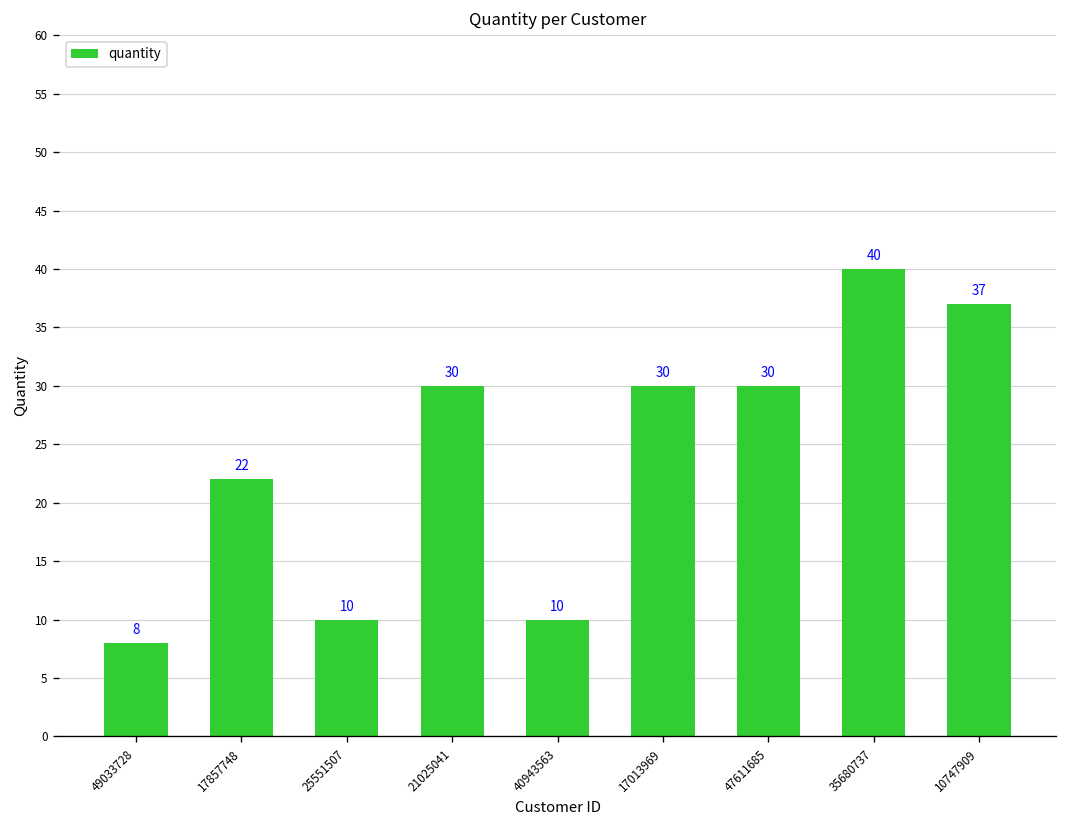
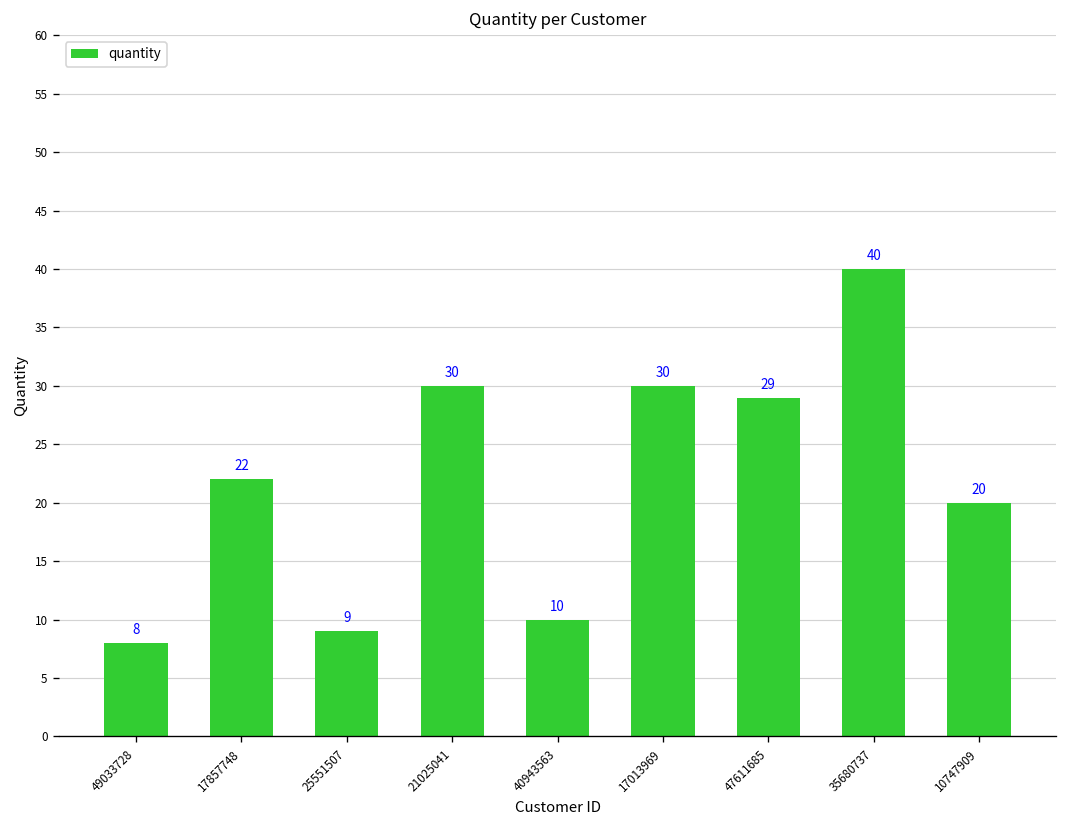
  {
    "49033728": 8,
    "17857748": 22,
-   "25551507": 10,
+   "25551507": 9,
    "21025041": 30,
    "40943563": 10,
    "17013969": 30,
-   "47611685": 30,
+   "47611685": 29,
    "35680737": 40,
-   "10747909": 37
+   "10747909": 20
  }
